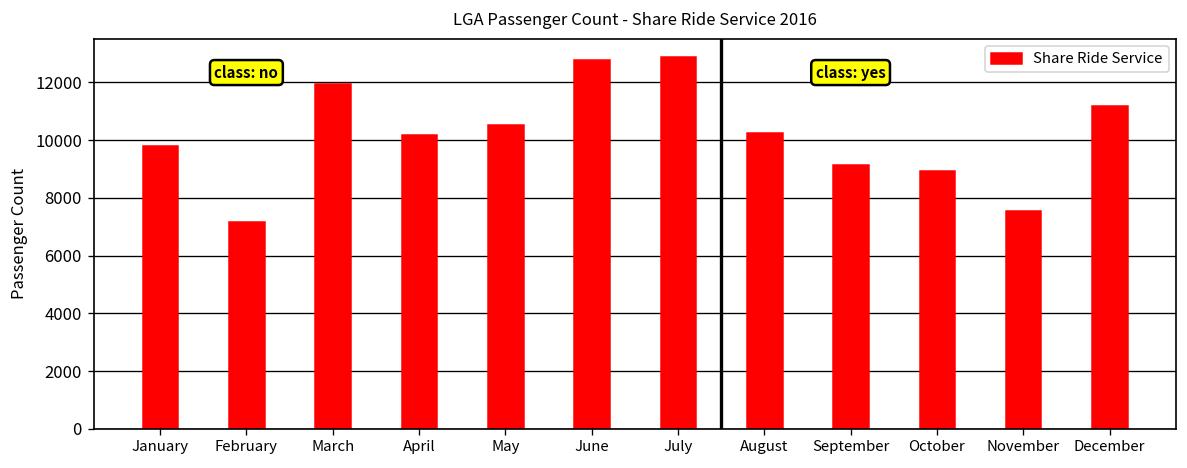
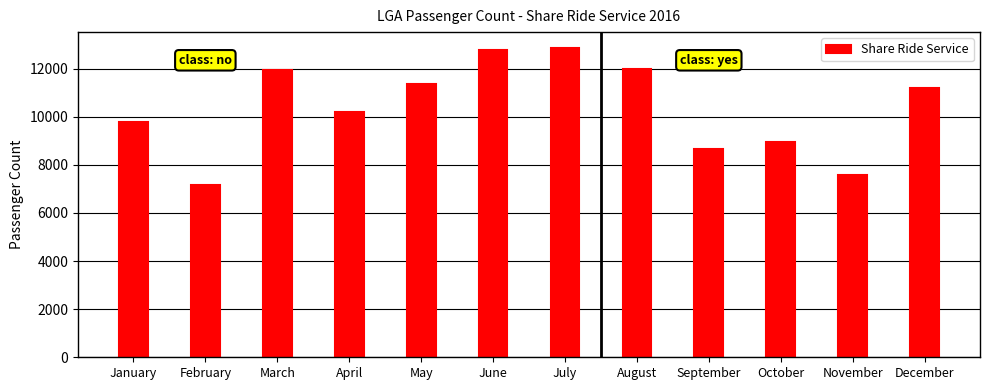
  {
    "January": 9800,
    "February": 7200,
    "March": 11900,
    "April": 10200,
-   "May": 10500,
+   "May": 11400,
    "June": 12800,
    "July": 12900,
-   "August": 10200,
-   "September": 9100,
+   "August": 12000,
+   "September": 8700,
    "October": 8900,
    "November": 7600,
    "December": 11200
  }
